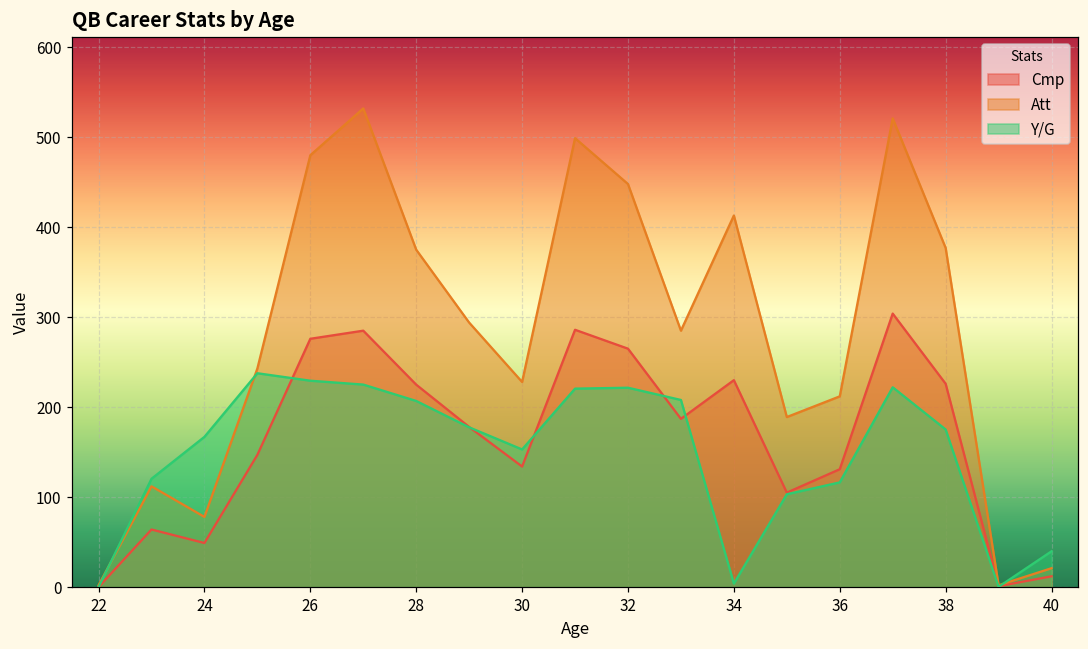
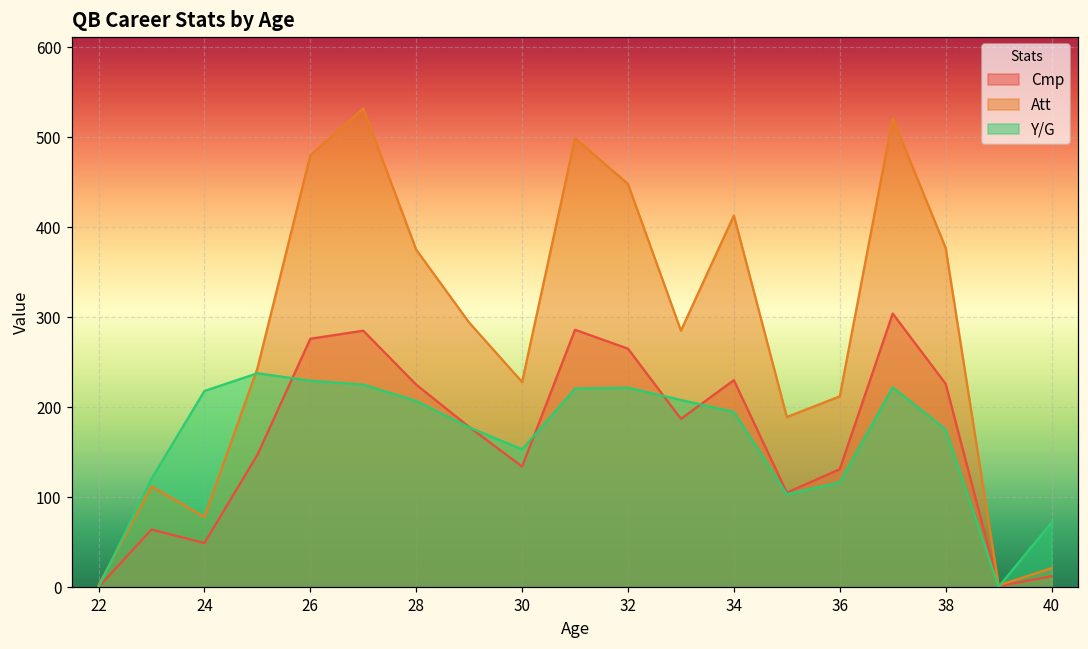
  {
    "Y/G": {
-     "24": 170,
+     "24": 220,
      "26": 230,
      "28": 210,
      "30": 150,
      "32": 220,
-     "34": 0,
+     "34": 190,
      "36": 120,
      "38": 180,
-     "40": 40
+     "40": 70
    }
  }
